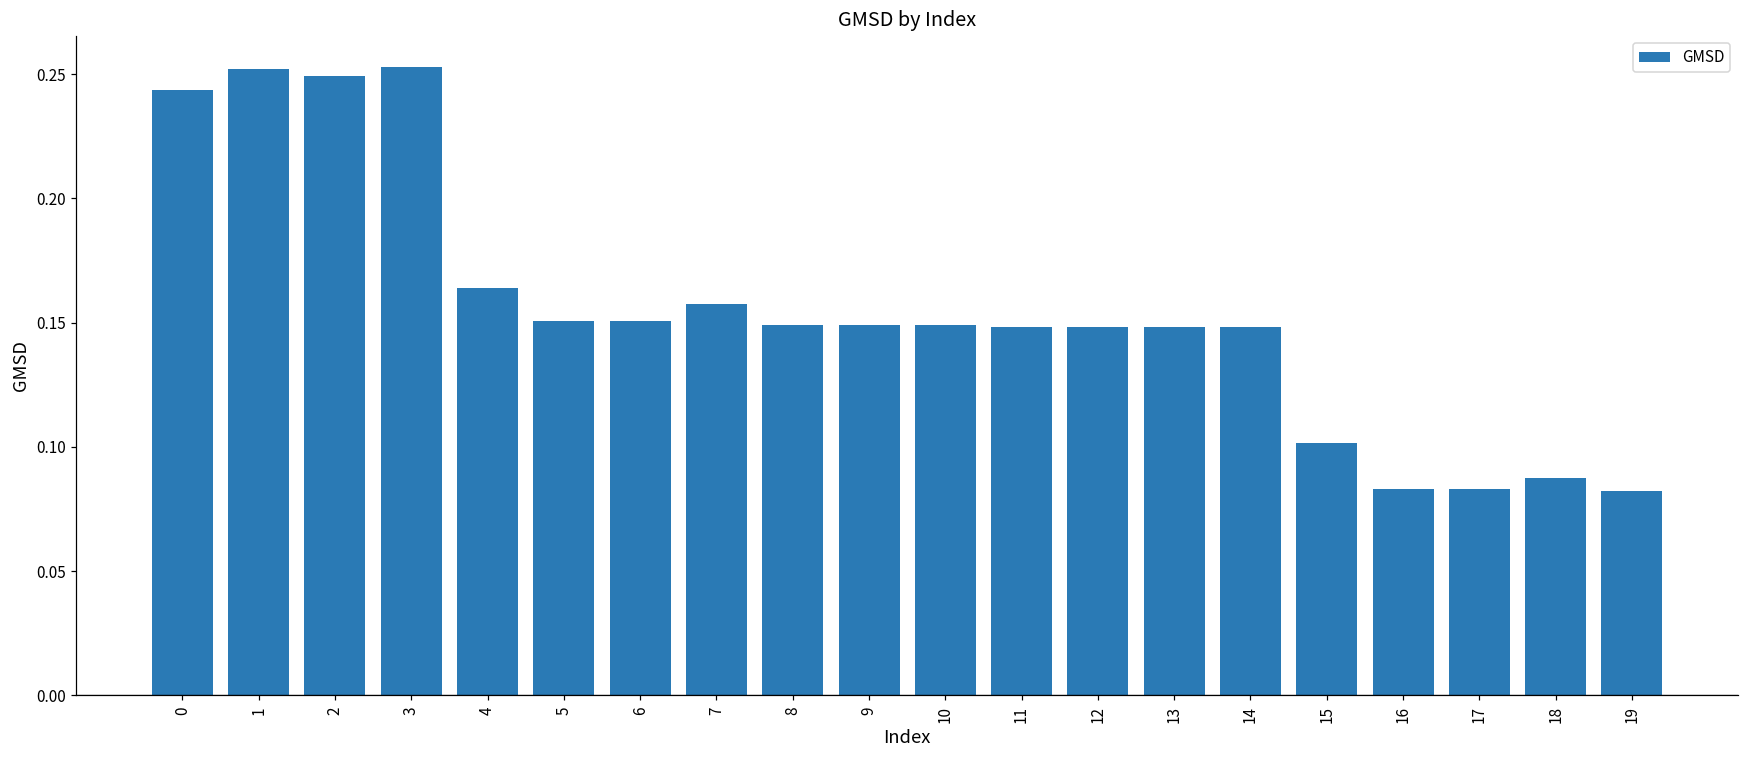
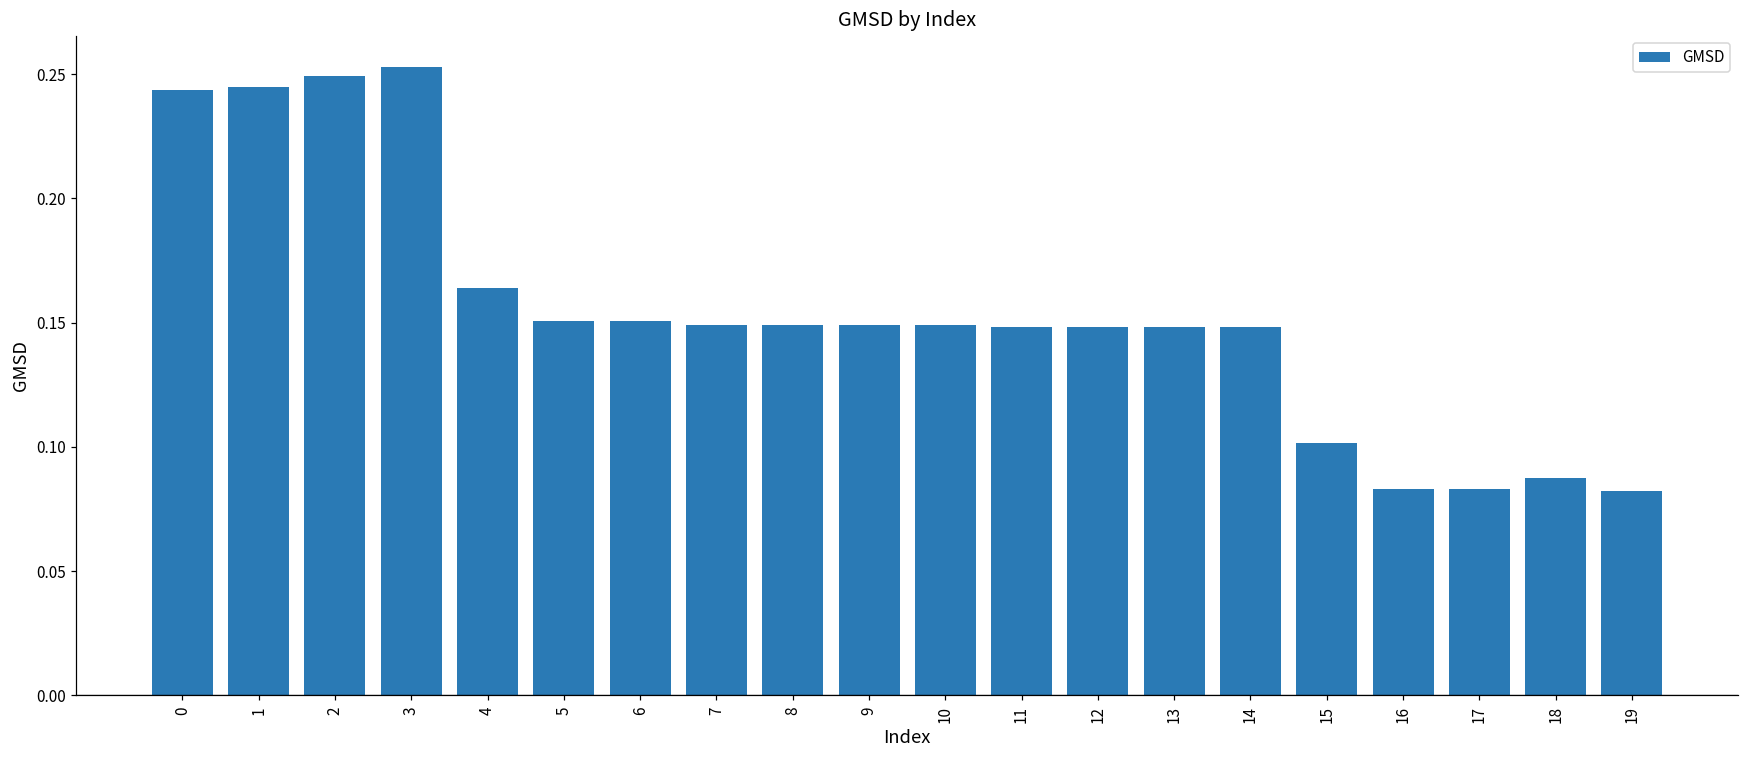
  {
    "0": 0.244,
-   "1": 0.252,
+   "1": 0.245,
    "2": 0.249,
    "3": 0.253,
    "4": 0.164,
    "5": 0.151,
    "6": 0.151,
-   "7": 0.158,
+   "7": 0.149,
    "8": 0.149,
    "9": 0.149,
    "10": 0.149,
    "11": 0.148,
    "12": 0.148,
    "13": 0.148,
    "14": 0.148,
    "15": 0.102,
    "16": 0.083,
    "17": 0.083,
    "18": 0.088,
    "19": 0.082
  }
